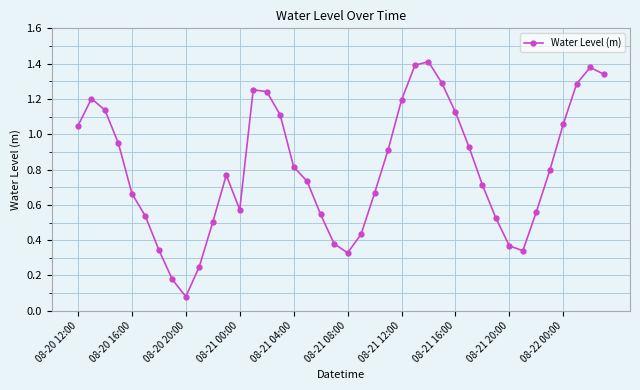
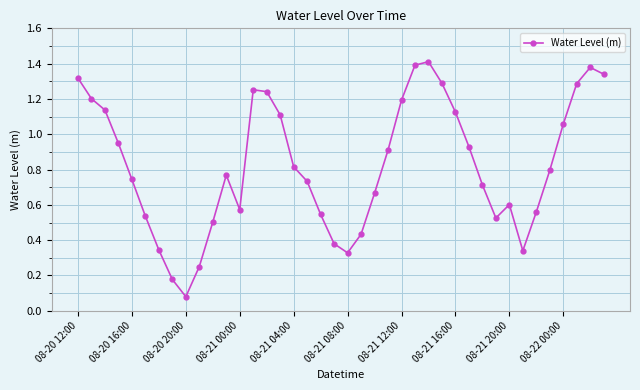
  {
-   "08-20 12:00": 1.05,
-   "08-20 16:00": 0.66,
+   "08-20 12:00": 1.32,
+   "08-20 16:00": 0.74,
    "08-20 20:00": 0.08,
    "08-21 00:00": 0.57,
    "08-21 04:00": 0.82,
    "08-21 08:00": 0.33,
    "08-21 12:00": 1.19,
    "08-21 16:00": 1.13,
-   "08-21 20:00": 0.37,
+   "08-21 20:00": 0.60,
    "08-22 00:00": 1.06
  }
